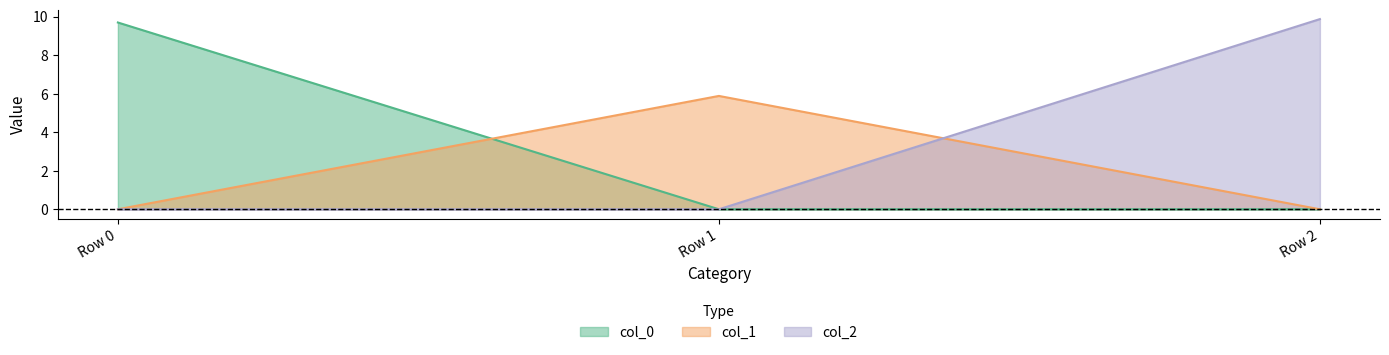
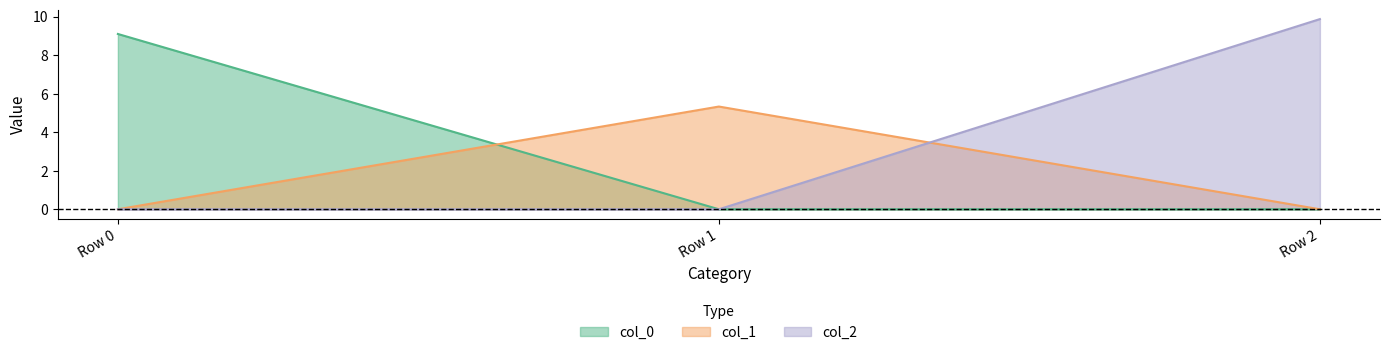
  {
    "col_0": {
-     "Row 0": 9.7
+     "Row 0": 9.1
    },
    "col_1": {
-     "Row 1": 5.9
+     "Row 1": 5.3
    },
    "col_2": {
      "Row 2": 9.9
    }
  }
